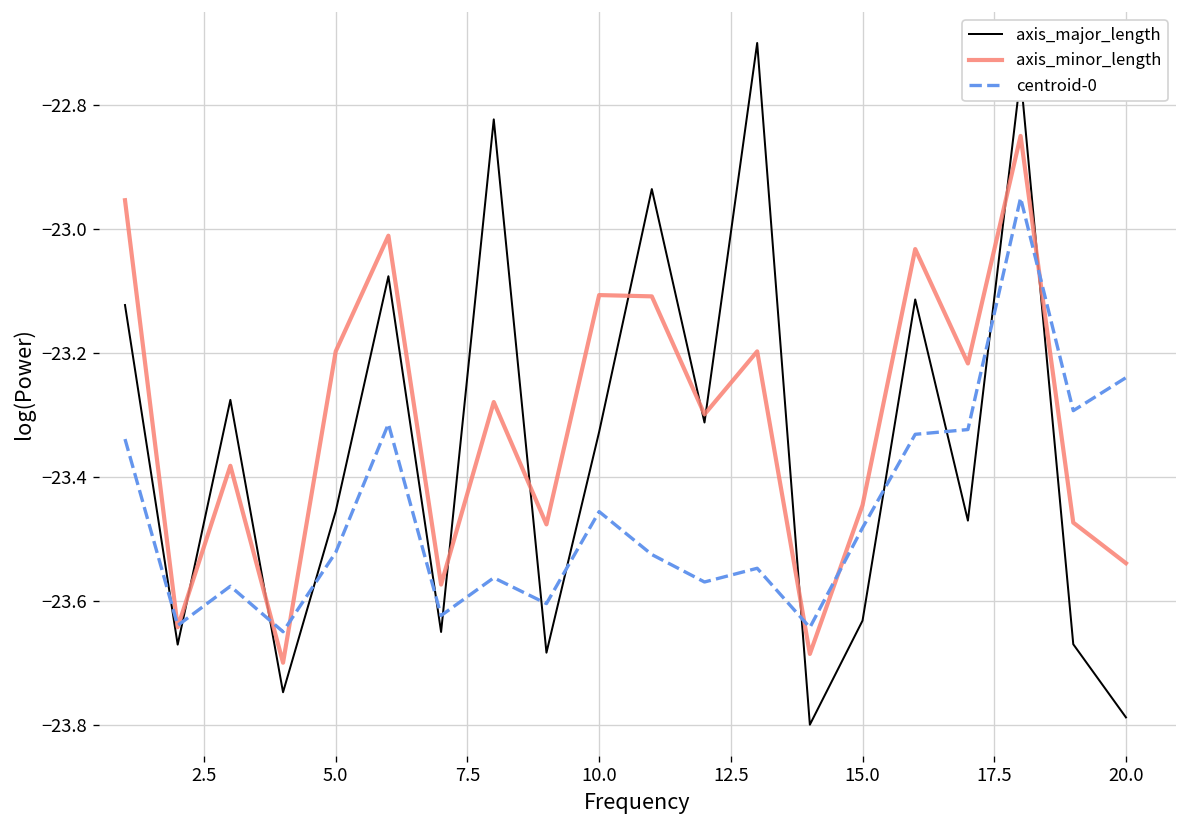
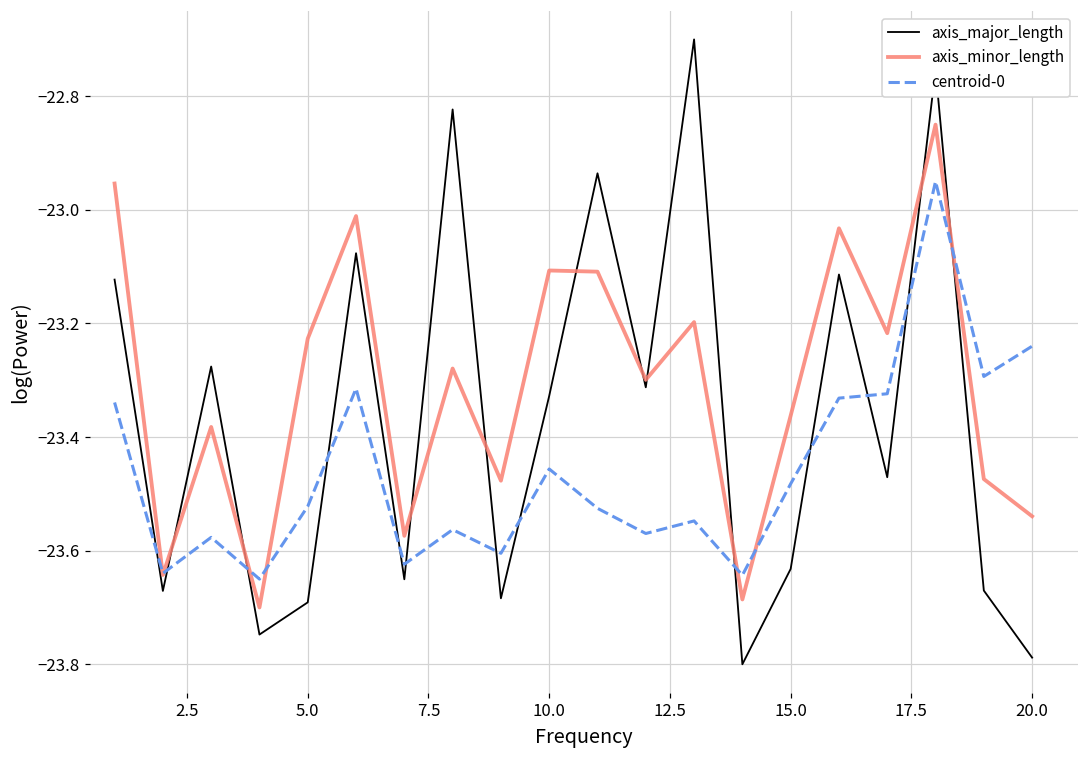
  {
    "axis_major_length": {
-     "5.0": -23.46,
+     "5.0": -23.69,
      "10.0": -23.33,
      "15.0": -23.63,
      "20.0": -23.79
    },
    "axis_minor_length": {
-     "5.0": -23.20,
+     "5.0": -23.23,
      "10.0": -23.11,
-     "15.0": -23.45,
+     "15.0": -23.36,
      "20.0": -23.54
    },
    "centroid-0": {
      "5.0": -23.52,
      "10.0": -23.46,
      "15.0": -23.48,
      "20.0": -23.24
    }
  }
